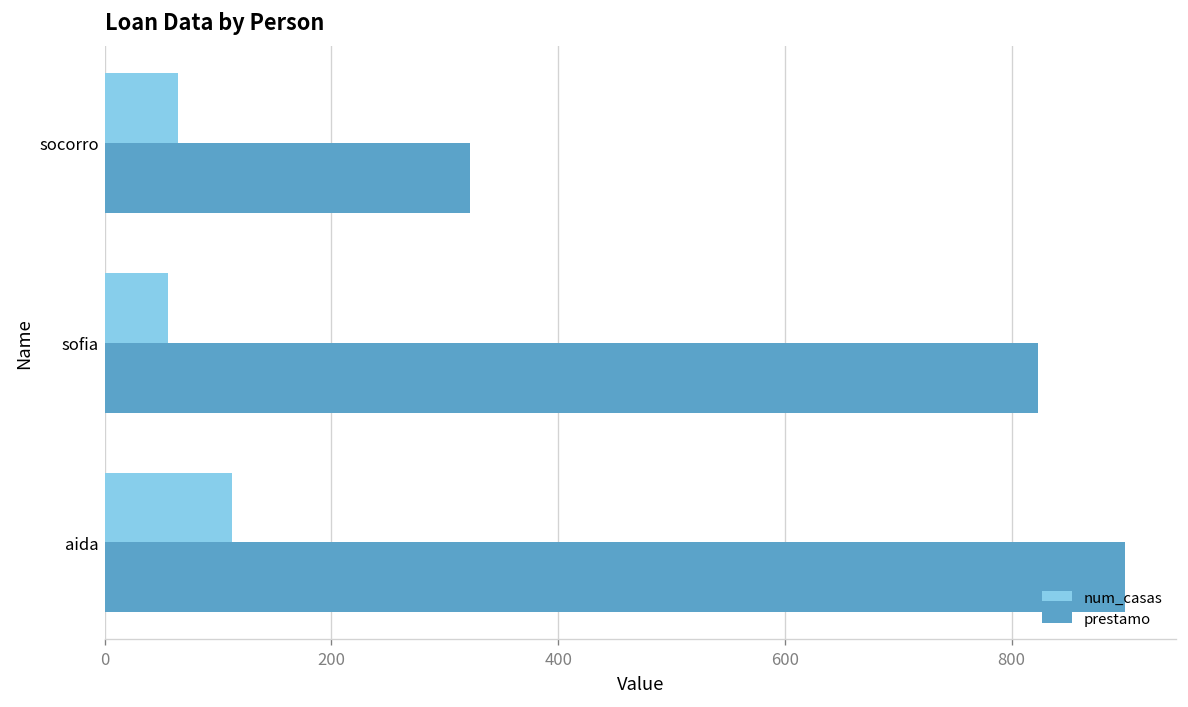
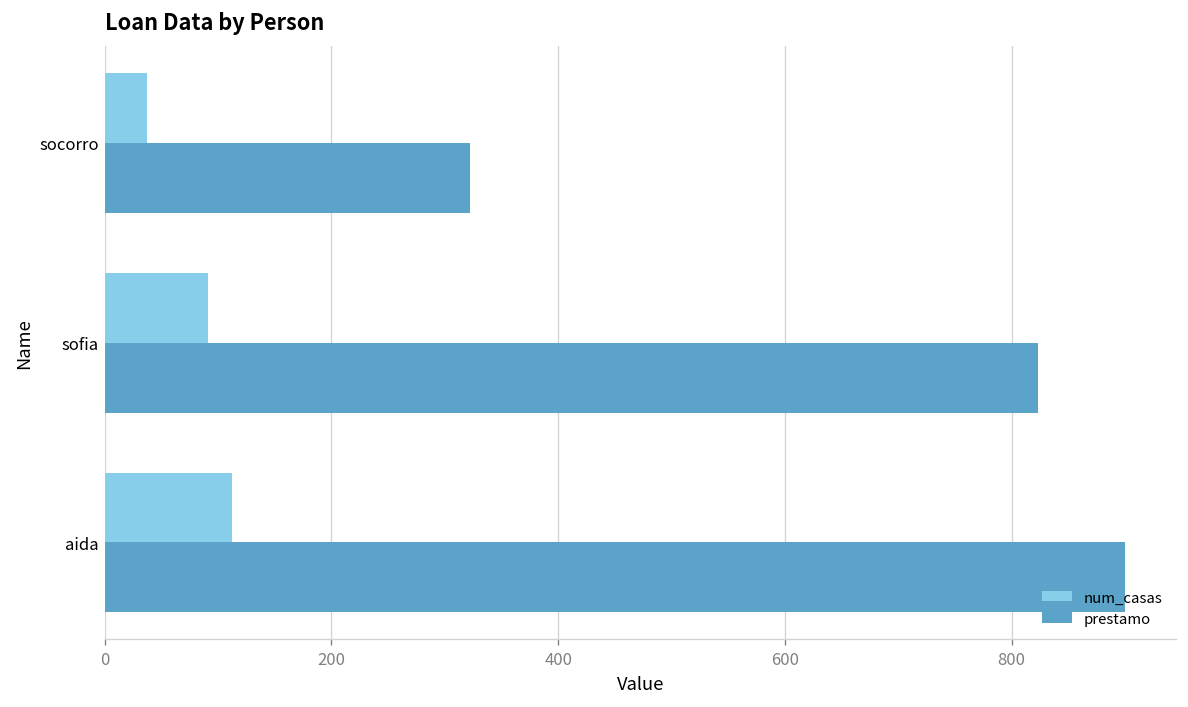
  {
    "num_casas": {
-     "socorro": 70,
-     "sofia": 60,
+     "socorro": 40,
+     "sofia": 90,
      "aida": 110
    },
    "prestamo": {
      "socorro": 320,
      "sofia": 820,
      "aida": 900
    }
  }
